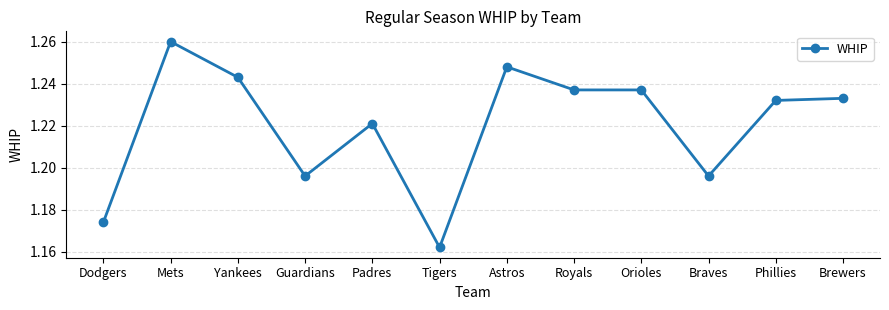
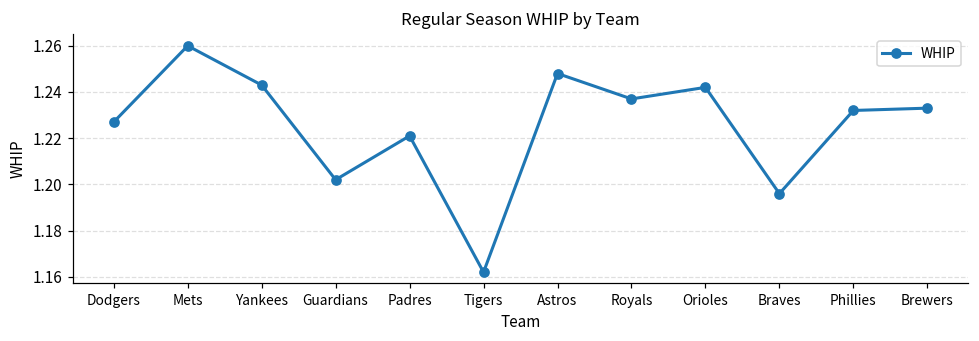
  {
-   "Dodgers": 1.174,
+   "Dodgers": 1.227,
    "Mets": 1.260,
    "Yankees": 1.243,
-   "Guardians": 1.196,
+   "Guardians": 1.202,
    "Padres": 1.221,
    "Tigers": 1.162,
    "Astros": 1.248,
    "Royals": 1.237,
-   "Orioles": 1.237,
+   "Orioles": 1.242,
    "Braves": 1.196,
    "Phillies": 1.232,
    "Brewers": 1.233
  }
